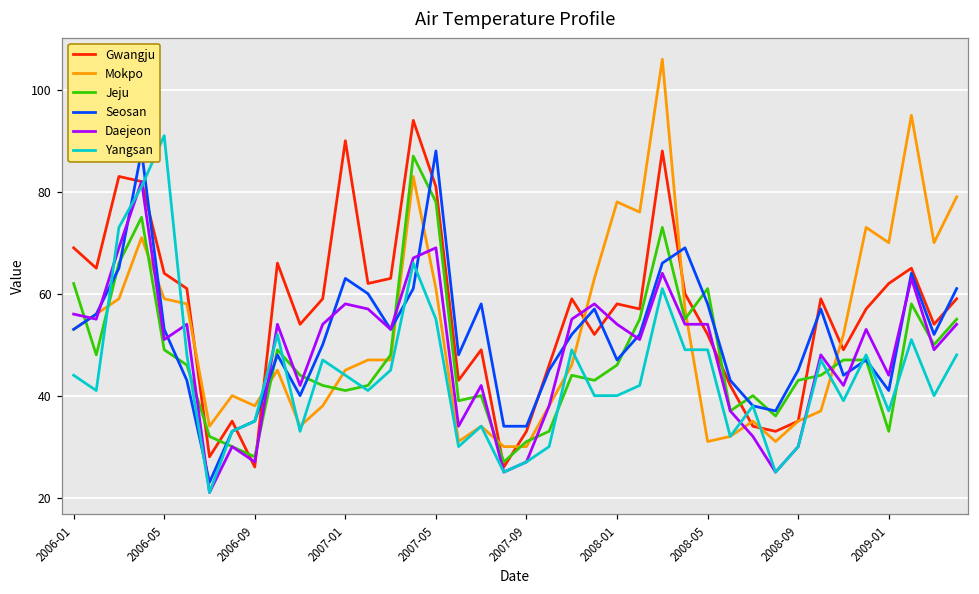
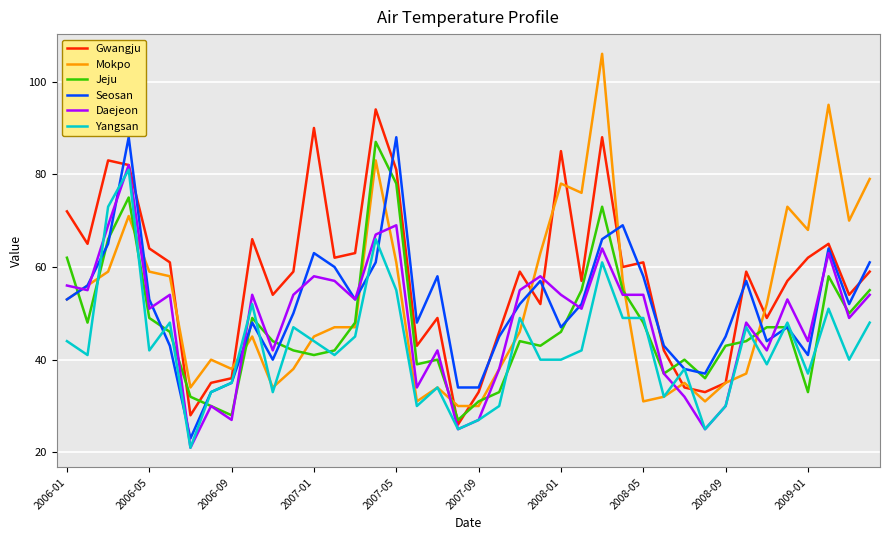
  {
    "Gwangju": {
-     "2006-01": 69,
+     "2006-01": 72,
      "2006-05": 64,
-     "2006-09": 26,
+     "2006-09": 36,
      "2007-01": 90,
      "2007-05": 81,
      "2007-09": 33,
-     "2008-01": 58,
-     "2008-05": 52,
+     "2008-01": 85,
+     "2008-05": 61,
      "2009-01": 62
    },
    "Mokpo": {
      "2006-05": 59,
      "2006-09": 38,
      "2007-01": 45,
      "2007-05": 61,
      "2007-09": 30,
      "2008-01": 78,
      "2008-05": 31,
-     "2009-01": 70
+     "2009-01": 68
    },
    "Jeju": {
      "2006-01": 62,
      "2006-05": 49,
      "2006-09": 28,
      "2007-01": 41,
      "2007-05": 78,
      "2007-09": 31,
      "2008-01": 46,
-     "2008-05": 61,
+     "2008-05": 48,
      "2008-09": 43,
      "2009-01": 33
    },
    "Seosan": {
      "2006-05": 53,
      "2007-01": 63,
      "2007-05": 88,
      "2007-09": 34,
      "2008-01": 47,
      "2008-05": 58,
      "2008-09": 45,
      "2009-01": 41
    },
    "Daejeon": {
      "2006-01": 56,
      "2006-05": 51,
      "2006-09": 27,
      "2007-01": 58,
      "2007-05": 69,
      "2008-01": 54,
      "2008-05": 54,
      "2009-01": 44
    },
    "Yangsan": {
      "2006-01": 44,
-     "2006-05": 91,
+     "2006-05": 42,
      "2007-01": 44,
      "2007-05": 55,
      "2008-01": 40,
      "2008-05": 49,
      "2009-01": 37
    }
  }
